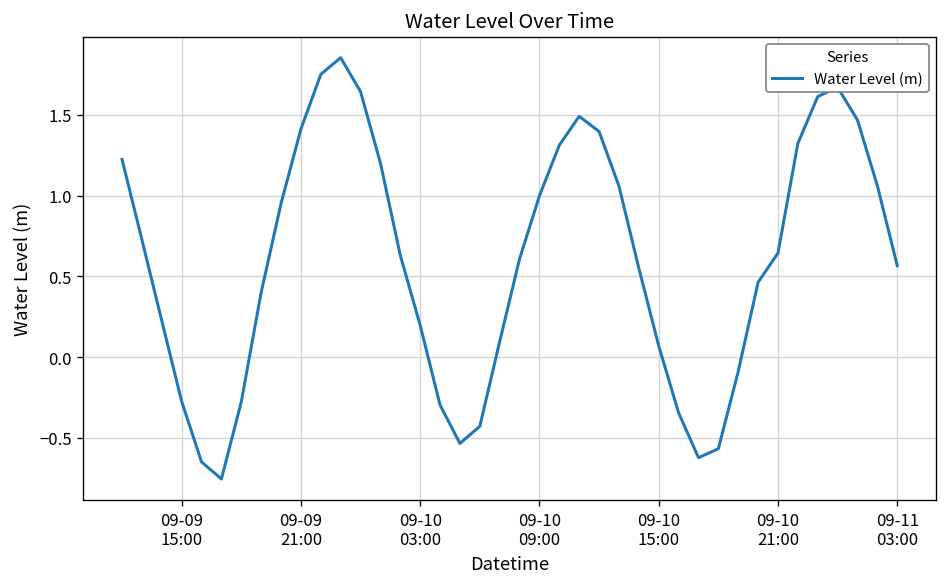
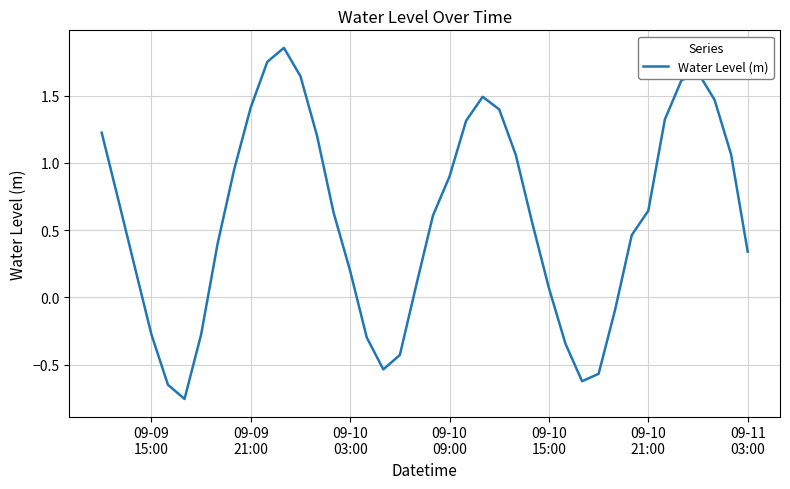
  {
    "09-09 15:00": -0.27,
    "09-09 21:00": 1.41,
    "09-10 03:00": 0.20,
-   "09-10 09:00": 1.00,
+   "09-10 09:00": 0.90,
    "09-10 15:00": 0.07,
    "09-10 21:00": 0.64,
-   "09-11 03:00": 0.57
+   "09-11 03:00": 0.34
  }
